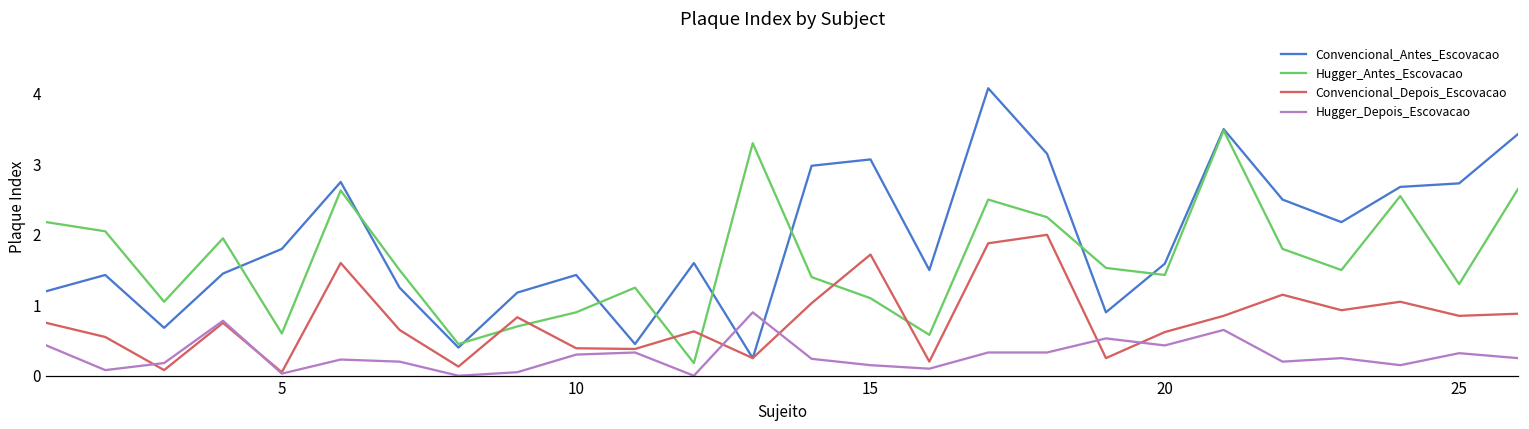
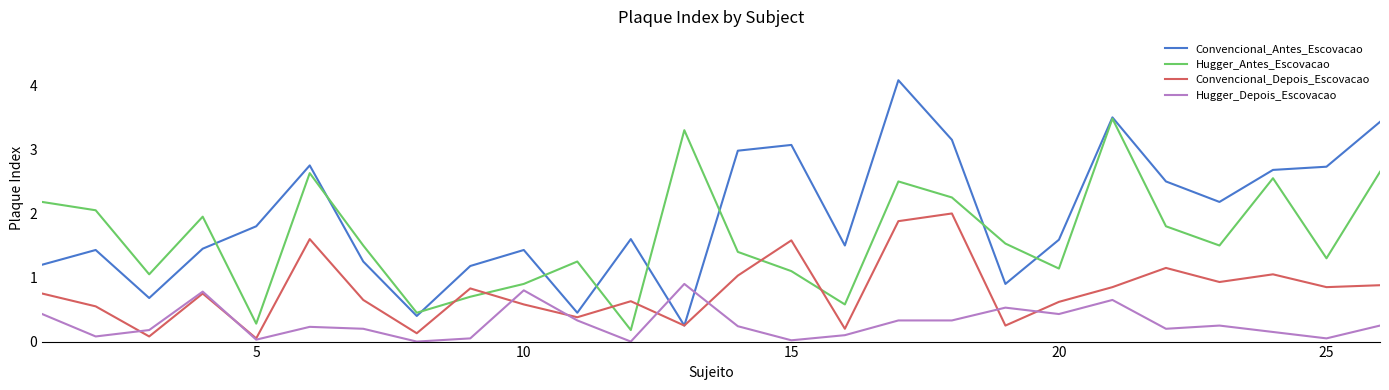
  {
    "Convencional_Antes_Escovacao": {
      "5": 1.8,
      "10": 1.4,
      "15": 3.1,
      "20": 1.6,
      "25": 2.7
    },
    "Hugger_Antes_Escovacao": {
-     "5": 0.6,
+     "5": 0.3,
      "10": 0.9,
      "15": 1.1,
-     "20": 1.4,
+     "20": 1.1,
      "25": 1.3
    },
    "Convencional_Depois_Escovacao": {
-     "10": 0.4,
-     "15": 1.7,
+     "10": 0.6,
+     "15": 1.6,
      "20": 0.6,
      "25": 0.9
    },
    "Hugger_Depois_Escovacao": {
-     "10": 0.3,
-     "15": 0.2,
+     "10": 0.8,
+     "15": 0.0,
      "20": 0.4,
-     "25": 0.3
+     "25": 0.1
    }
  }
